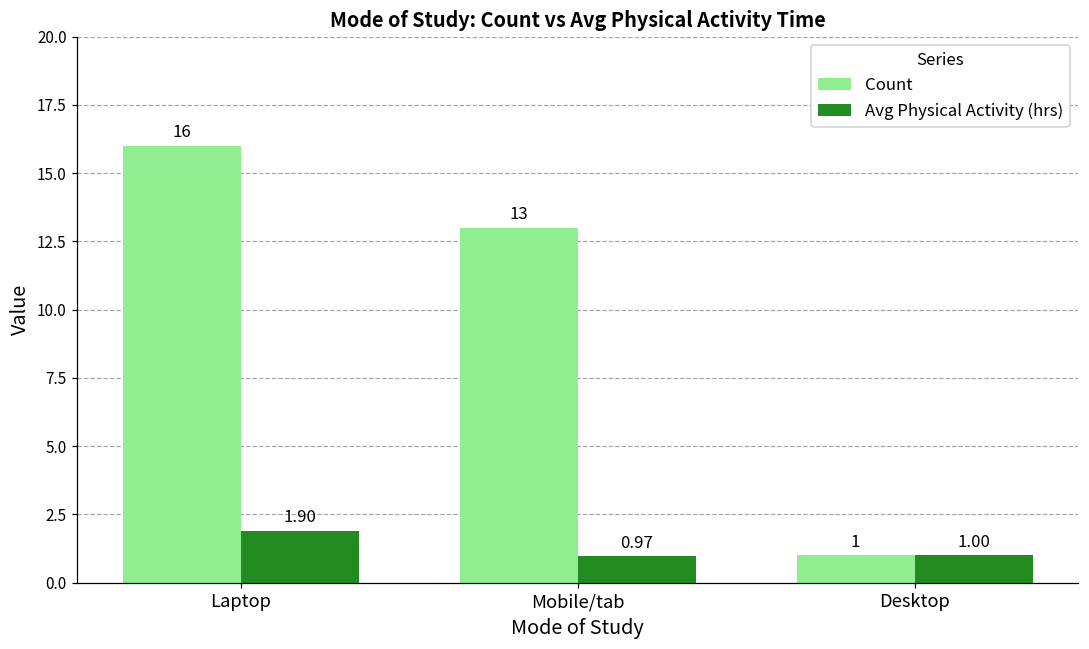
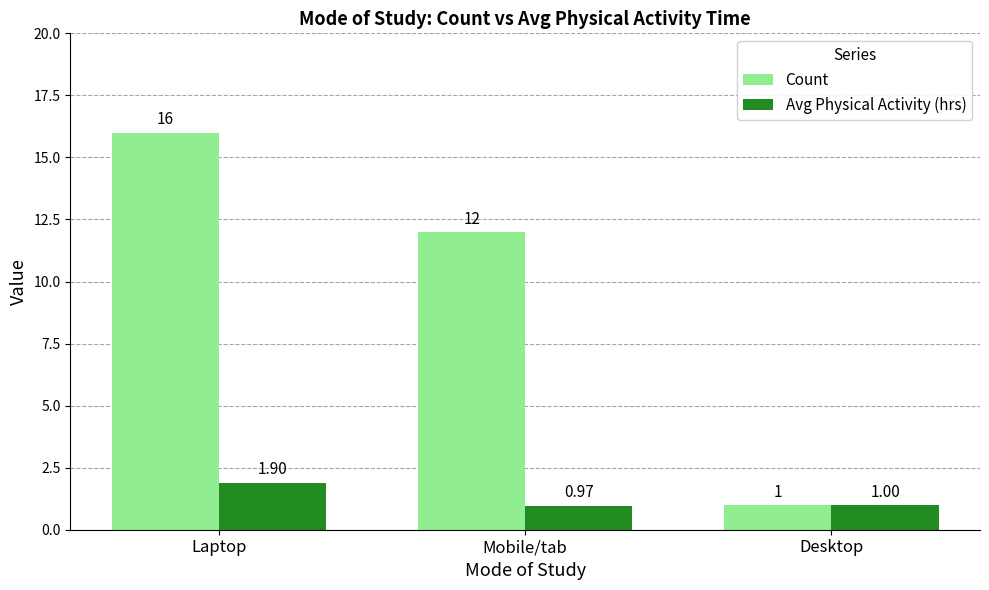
  {
    "Count": {
      "Laptop": 16,
-     "Mobile/tab": 13,
+     "Mobile/tab": 12,
      "Desktop": 1
    },
    "Avg Physical Activity (hrs)": {
      "Laptop": 1.90,
      "Mobile/tab": 0.97,
      "Desktop": 1.00
    }
  }
